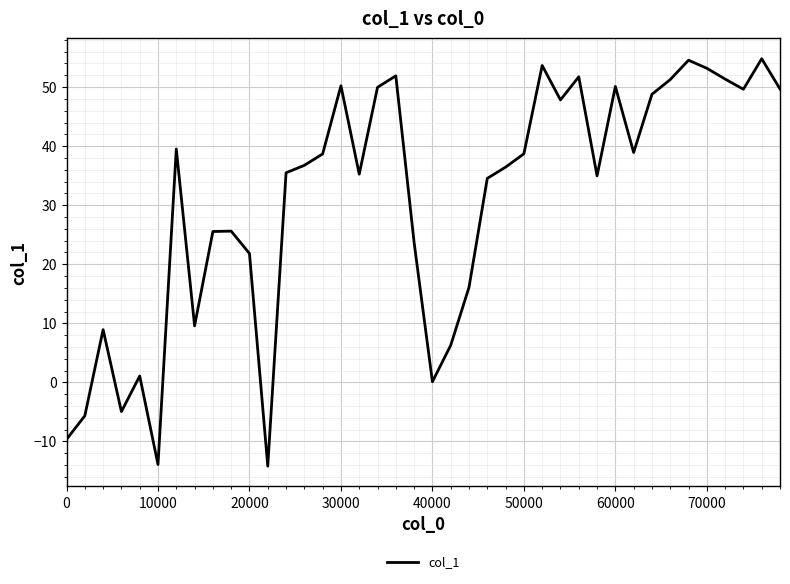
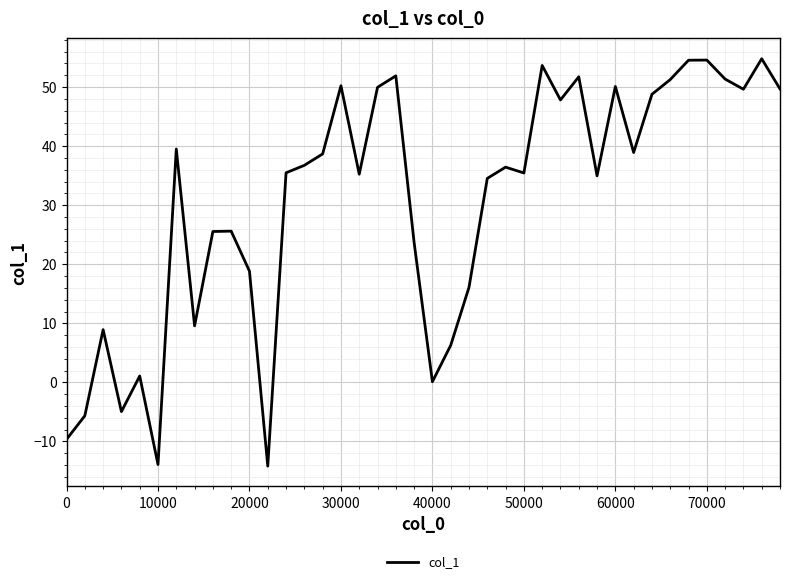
  {
    "0": -10,
    "10000": -14,
-   "20000": 22,
+   "20000": 19,
    "30000": 50,
    "40000": 0,
-   "50000": 39,
+   "50000": 35,
    "60000": 50,
-   "70000": 53
+   "70000": 55
  }
